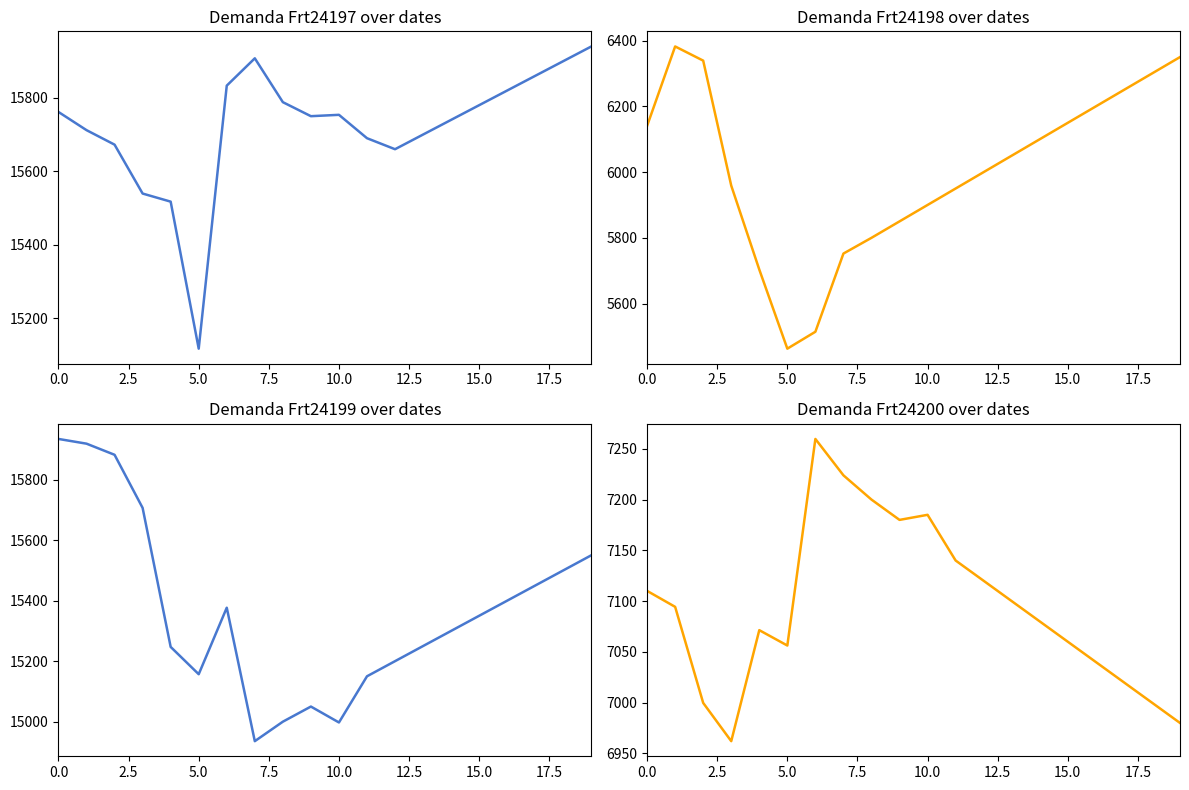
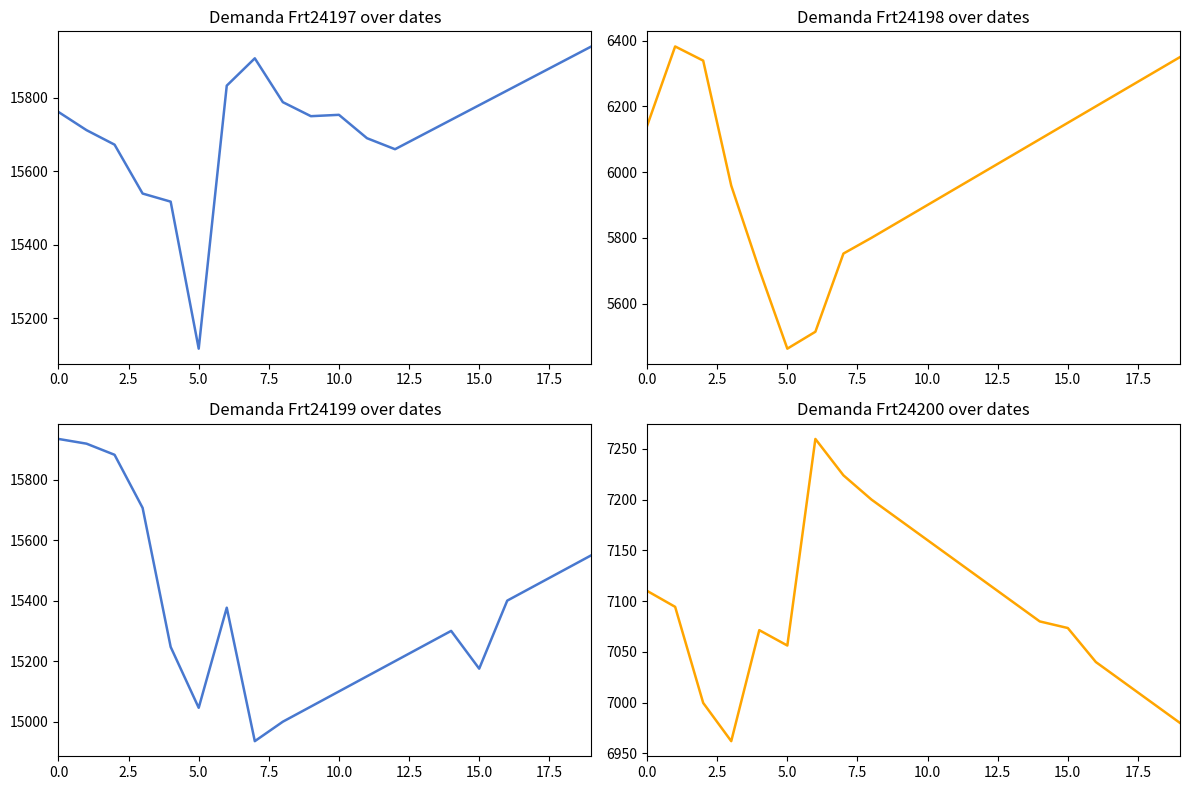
  {
    "Demanda Frt24197 over dates": {
      "0.0": 15760,
      "5.0": 15120,
      "10.0": 15750,
      "15.0": 15780
    },
    "Demanda Frt24198 over dates": {
      "0.0": 6140,
      "5.0": 5460,
      "10.0": 5900,
      "15.0": 6150
    },
    "Demanda Frt24199 over dates": {
      "0.0": 15930,
-     "5.0": 15160,
-     "10.0": 15000,
-     "15.0": 15350
+     "5.0": 15050,
+     "10.0": 15100,
+     "15.0": 15180
    },
    "Demanda Frt24200 over dates": {
      "0.0": 7110,
      "5.0": 7056,
-     "10.0": 7185,
-     "15.0": 7060
+     "10.0": 7160,
+     "15.0": 7074
    }
  }
